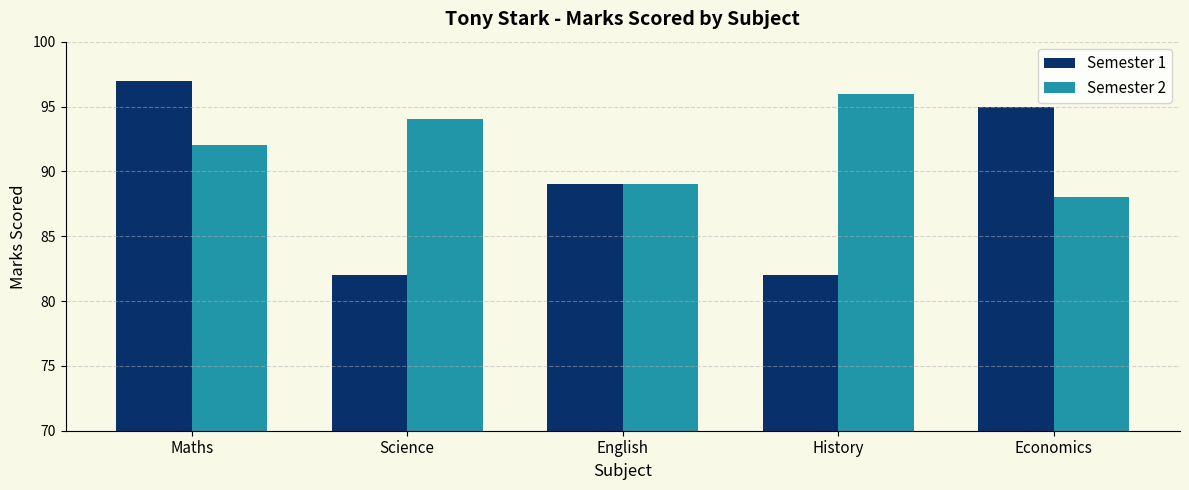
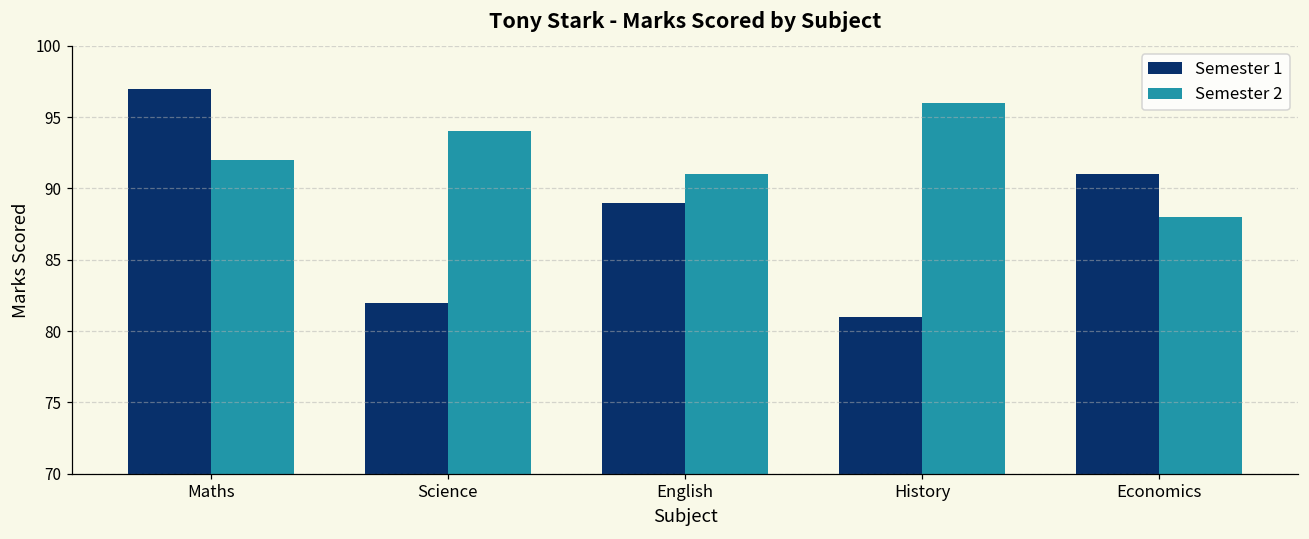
  {
    "Semester 1": {
      "Maths": 97,
      "Science": 82,
      "English": 89,
-     "History": 82,
-     "Economics": 95
+     "History": 81,
+     "Economics": 91
    },
    "Semester 2": {
      "Maths": 92,
      "Science": 94,
-     "English": 89,
+     "English": 91,
      "History": 96,
      "Economics": 88
    }
  }
